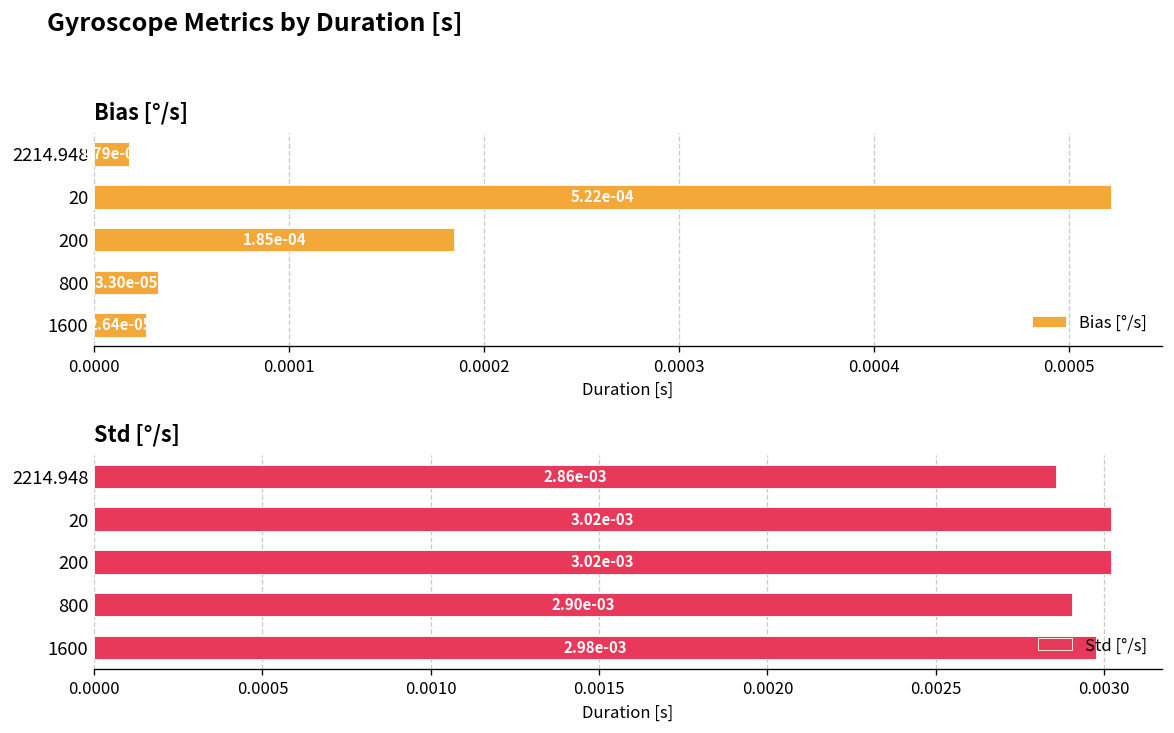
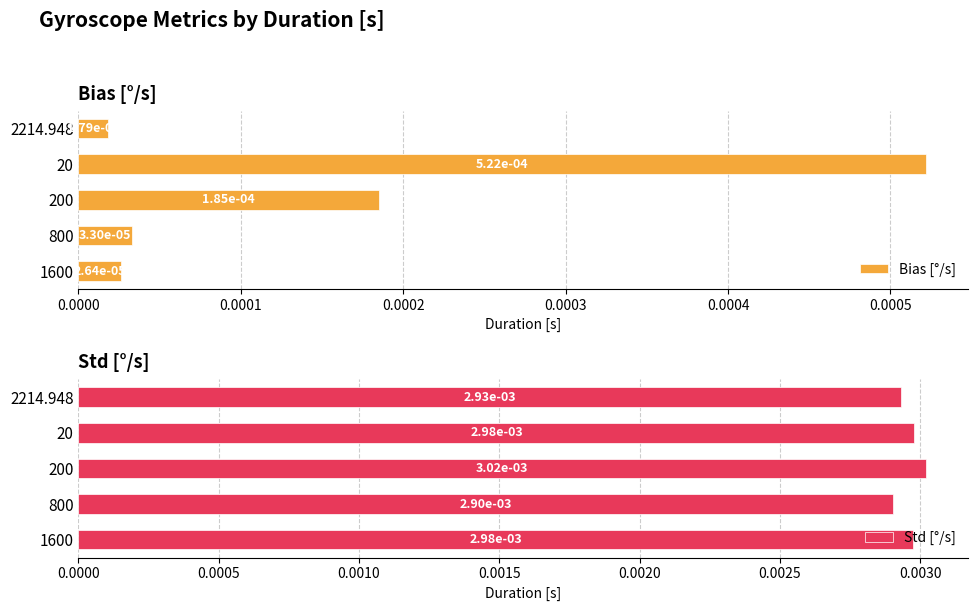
  {
    "Bias [°/s]": {
      "2214.948": "1.79e-05",
      "20": "5.22e-04",
      "200": "1.85e-04",
      "800": "3.30e-05",
      "1600": "2.64e-05"
    },
    "Std [°/s]": {
-     "2214.948": "2.86e-03",
-     "20": "3.02e-03",
+     "2214.948": "2.93e-03",
+     "20": "2.98e-03",
      "200": "3.02e-03",
      "800": "2.90e-03",
      "1600": "2.98e-03"
    }
  }
